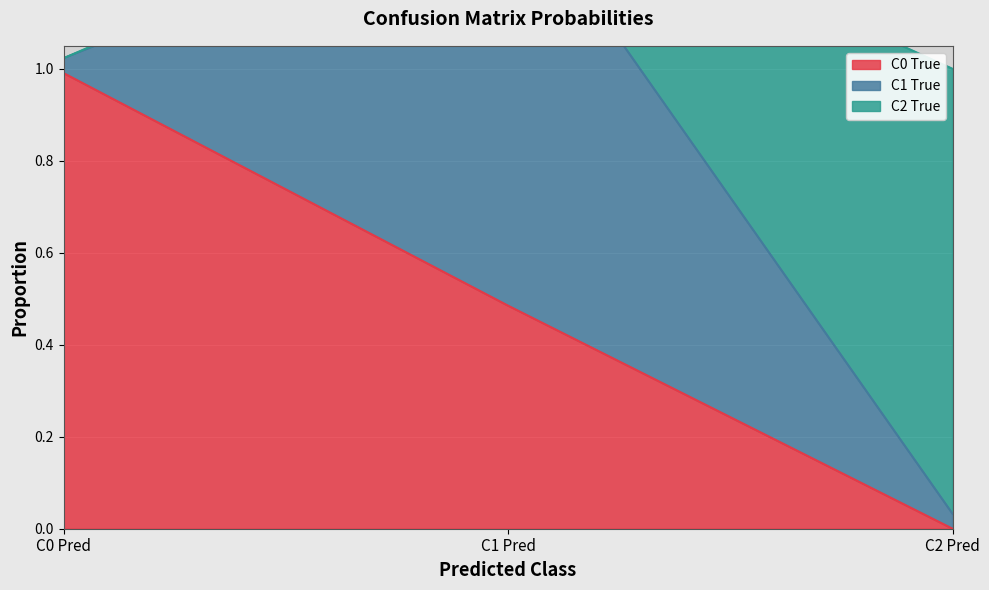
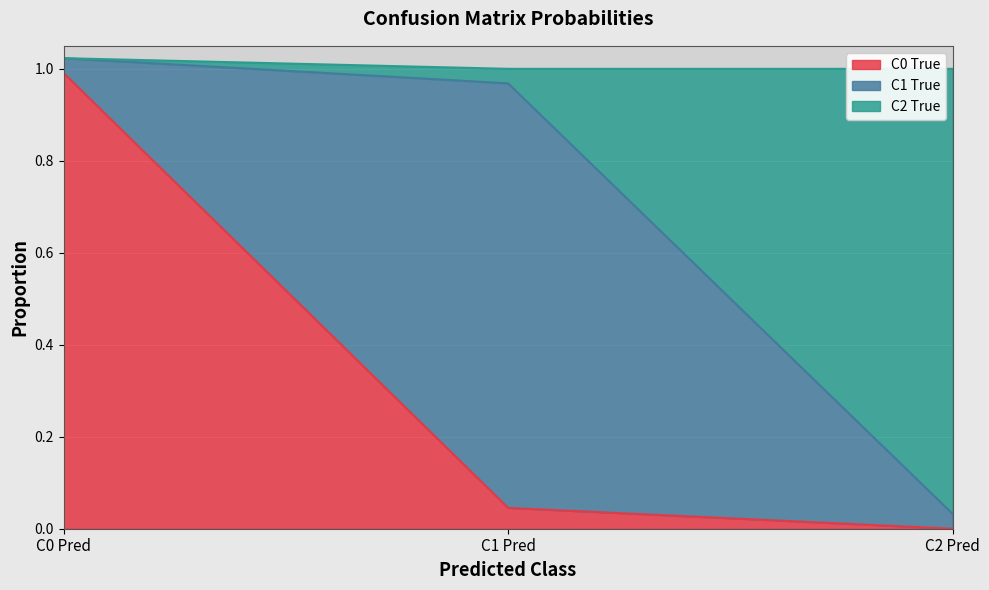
  {
    "C0 True": {
      "C0 Pred": 0.99,
-     "C1 Pred": 0.48,
+     "C1 Pred": 0.05,
      "C2 Pred": 0.00
    }
  }
